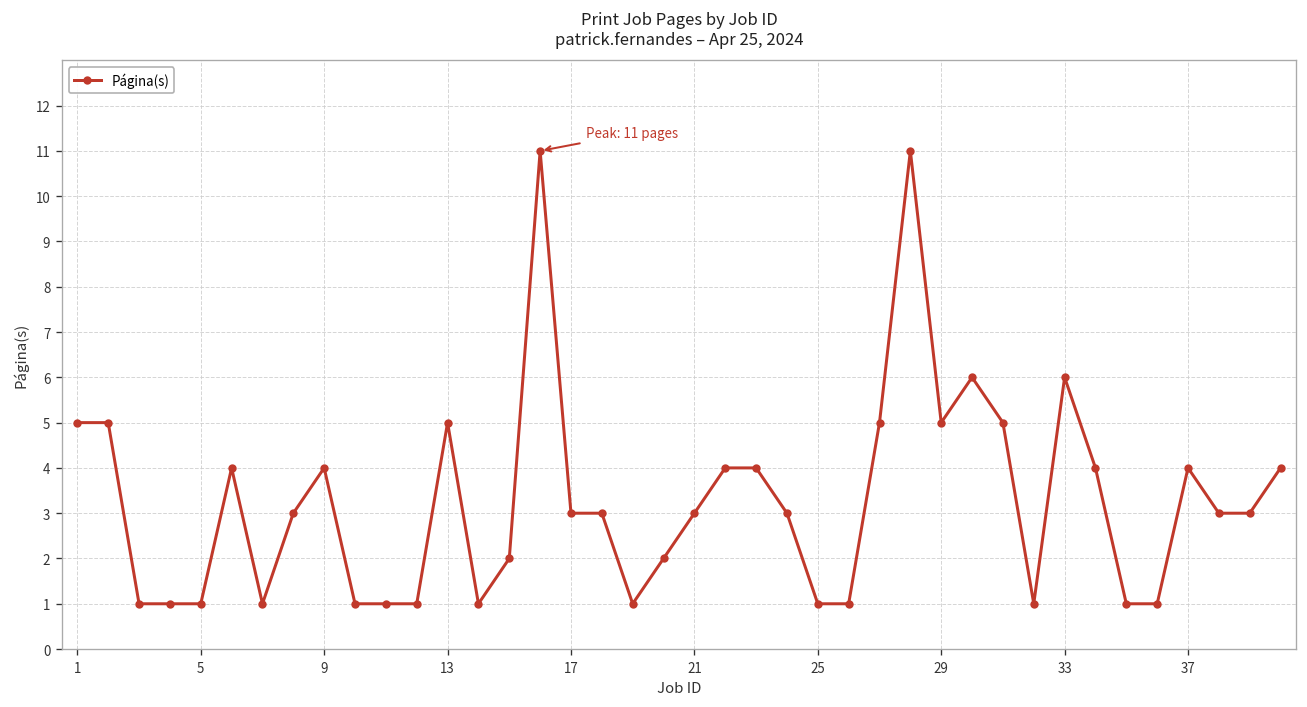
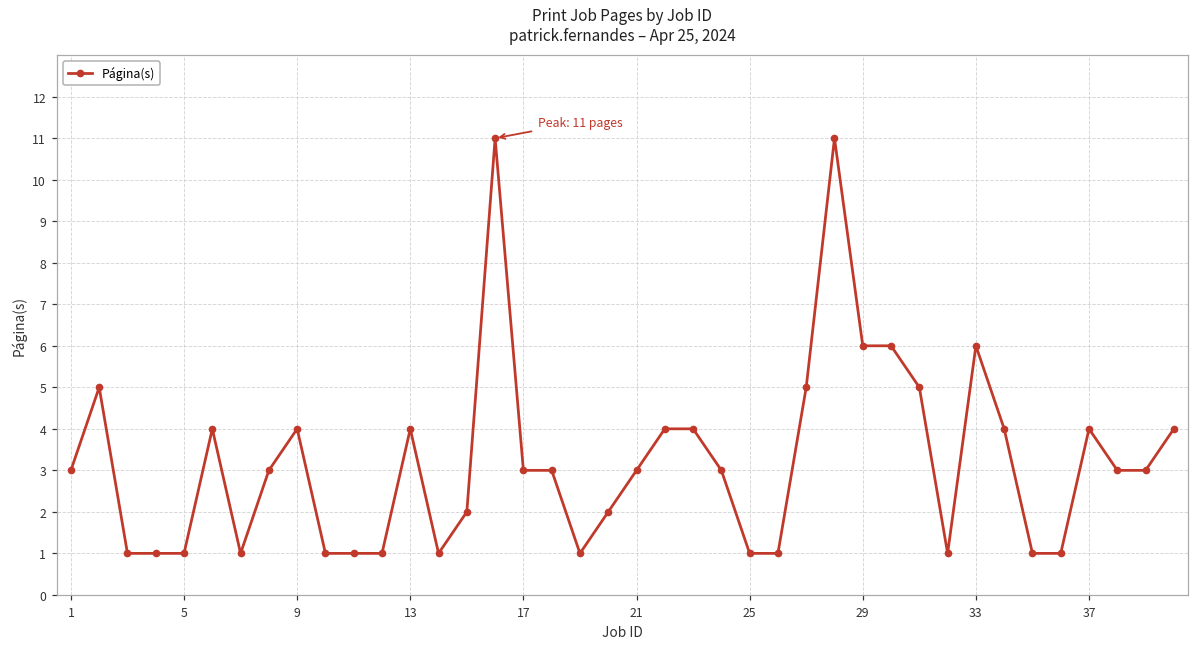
  {
-   "1": 5,
+   "1": 3,
    "5": 1,
    "9": 4,
-   "13": 5,
+   "13": 4,
    "17": 3,
    "21": 3,
    "25": 1,
-   "29": 5,
+   "29": 6,
    "33": 6,
    "37": 4
  }
